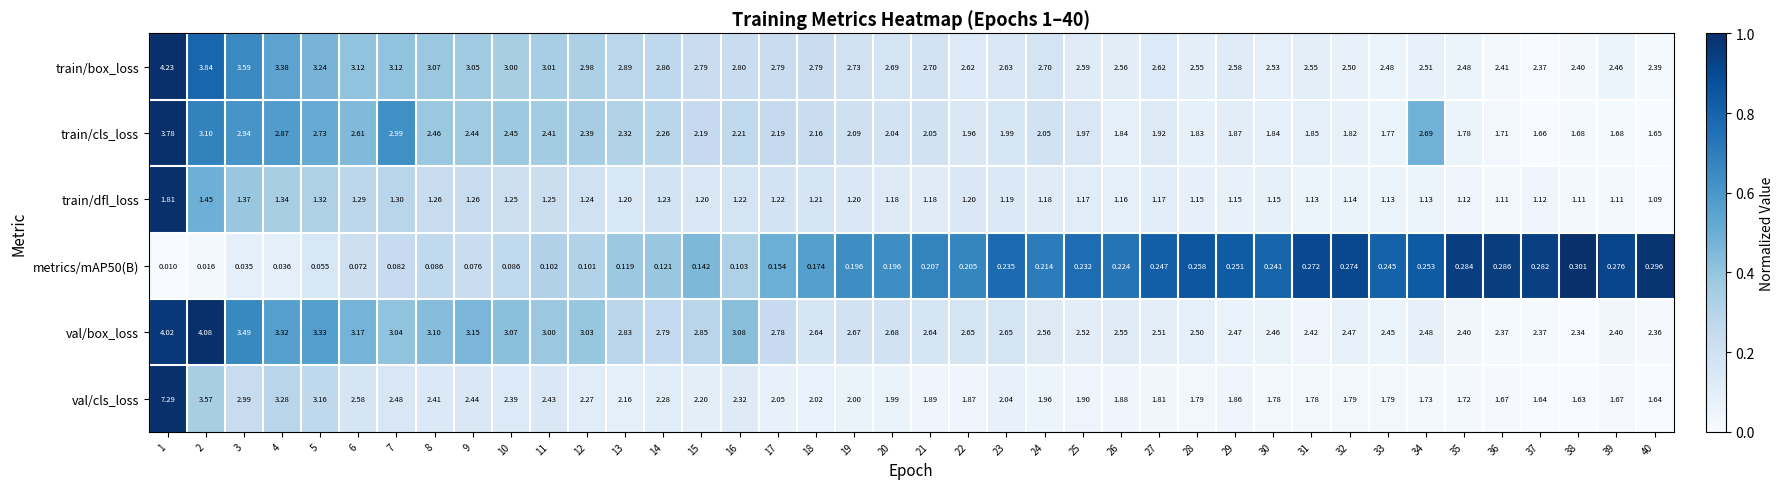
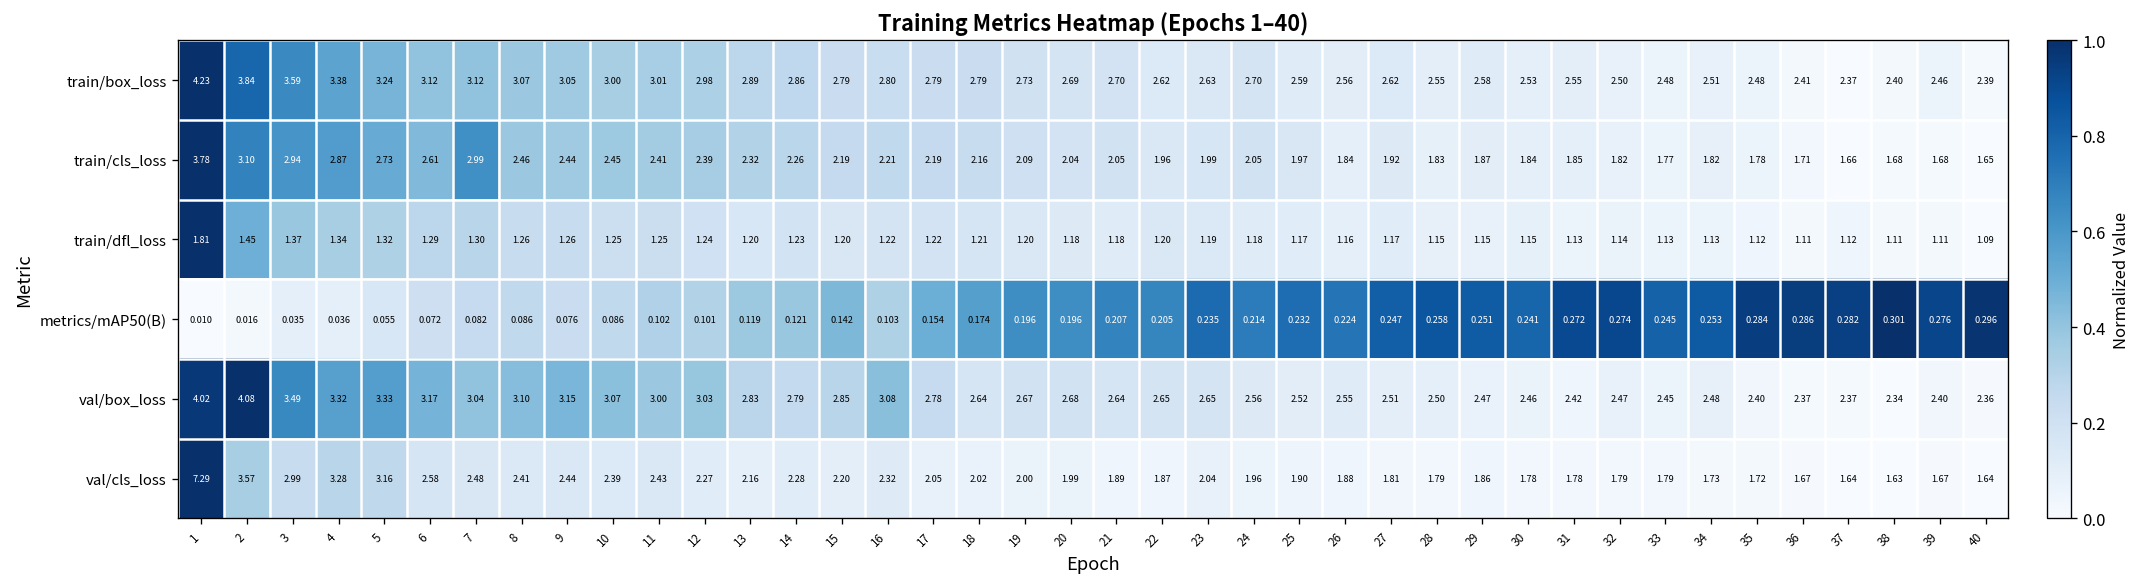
  {
    "train/cls_loss": {
      "1": 3.78,
      "2": 3.10,
      "3": 2.94,
      "4": 2.87,
      "5": 2.73,
      "6": 2.61,
      "7": 2.99,
      "8": 2.46,
      "9": 2.44,
      "10": 2.45,
      "11": 2.41,
      "12": 2.39,
      "13": 2.32,
      "14": 2.26,
      "15": 2.19,
      "16": 2.21,
      "17": 2.19,
      "18": 2.16,
      "19": 2.09,
      "20": 2.04,
      "21": 2.05,
      "22": 1.96,
      "23": 1.99,
      "24": 2.05,
      "25": 1.97,
      "26": 1.84,
      "27": 1.92,
      "28": 1.83,
      "29": 1.87,
      "30": 1.84,
      "31": 1.85,
      "32": 1.82,
      "33": 1.77,
-     "34": 2.69,
+     "34": 1.82,
      "35": 1.78,
      "36": 1.71,
      "37": 1.66,
      "38": 1.68,
      "39": 1.68,
      "40": 1.65
    }
  }
